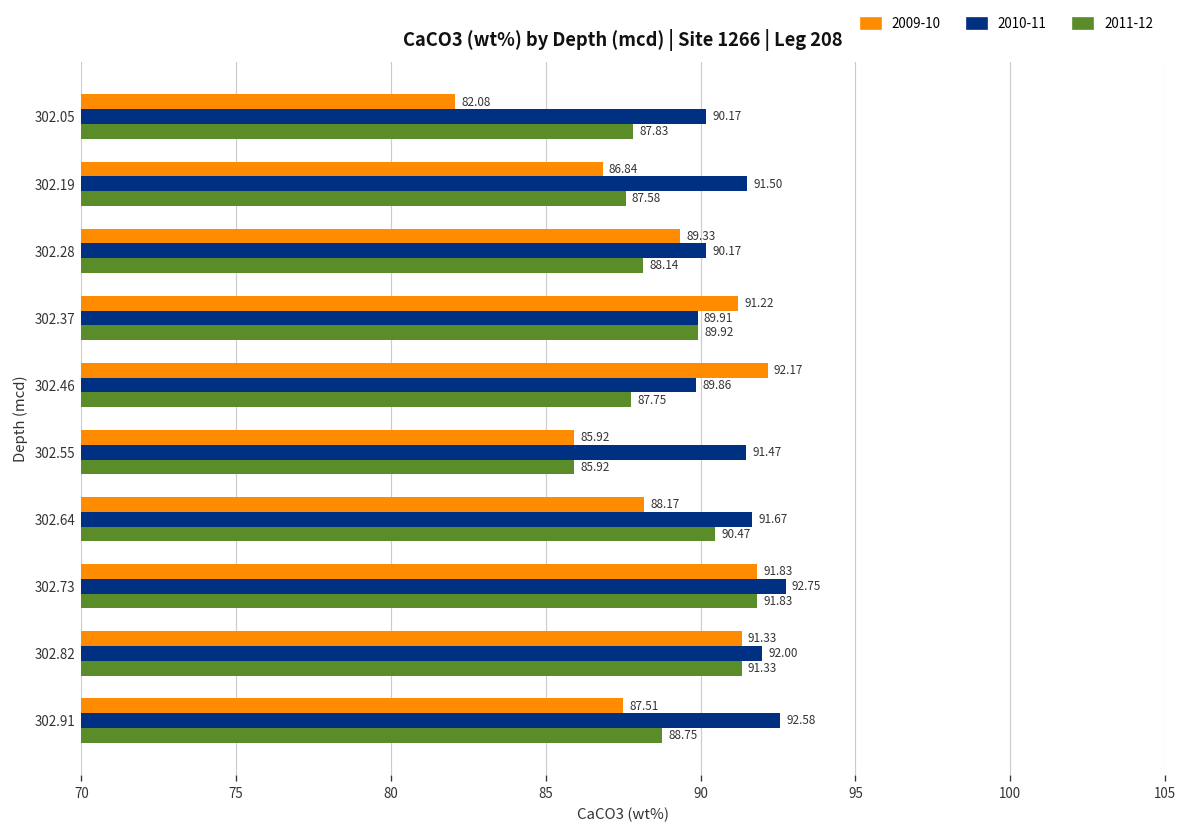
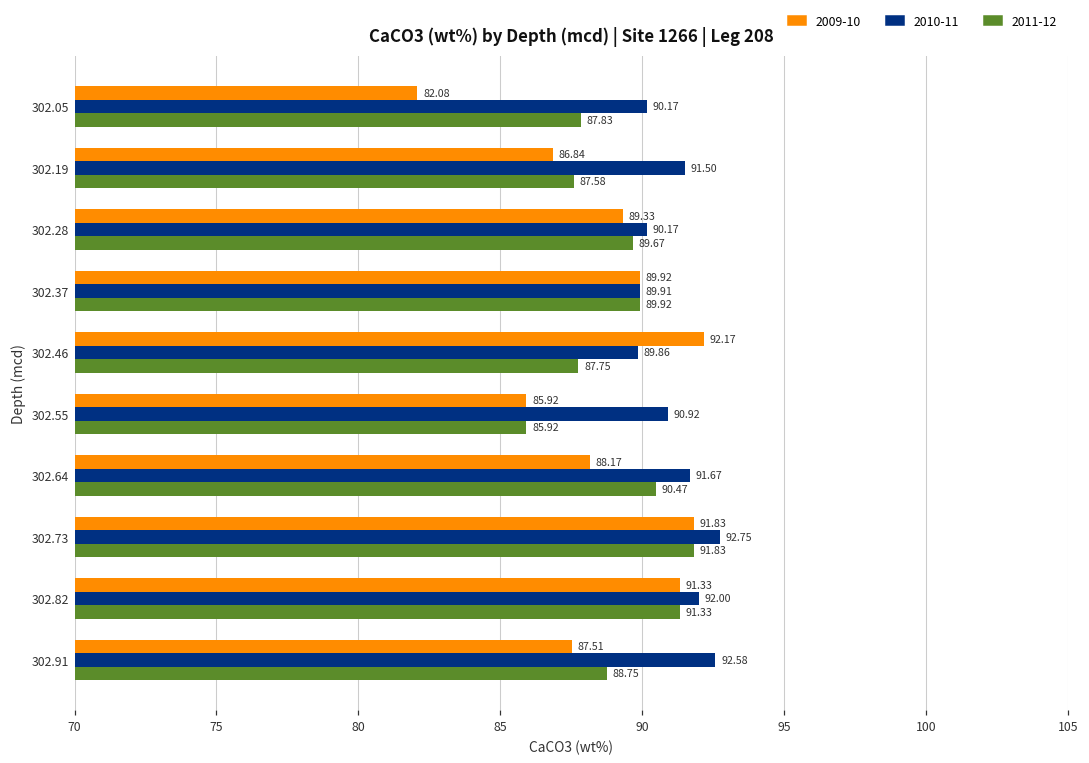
  {
    "2009-10": {
      "302.05": 82.08,
      "302.19": 86.84,
      "302.28": 89.33,
-     "302.37": 91.22,
+     "302.37": 89.92,
      "302.46": 92.17,
      "302.55": 85.92,
      "302.64": 88.17,
      "302.73": 91.83,
      "302.82": 91.33,
      "302.91": 87.51
    },
    "2010-11": {
      "302.05": 90.17,
      "302.19": 91.50,
      "302.28": 90.17,
      "302.37": 89.91,
      "302.46": 89.86,
-     "302.55": 91.47,
+     "302.55": 90.92,
      "302.64": 91.67,
      "302.73": 92.75,
      "302.82": 92.00,
      "302.91": 92.58
    },
    "2011-12": {
      "302.05": 87.83,
      "302.19": 87.58,
-     "302.28": 88.14,
+     "302.28": 89.67,
      "302.37": 89.92,
      "302.46": 87.75,
      "302.55": 85.92,
      "302.64": 90.47,
      "302.73": 91.83,
      "302.82": 91.33,
      "302.91": 88.75
    }
  }
